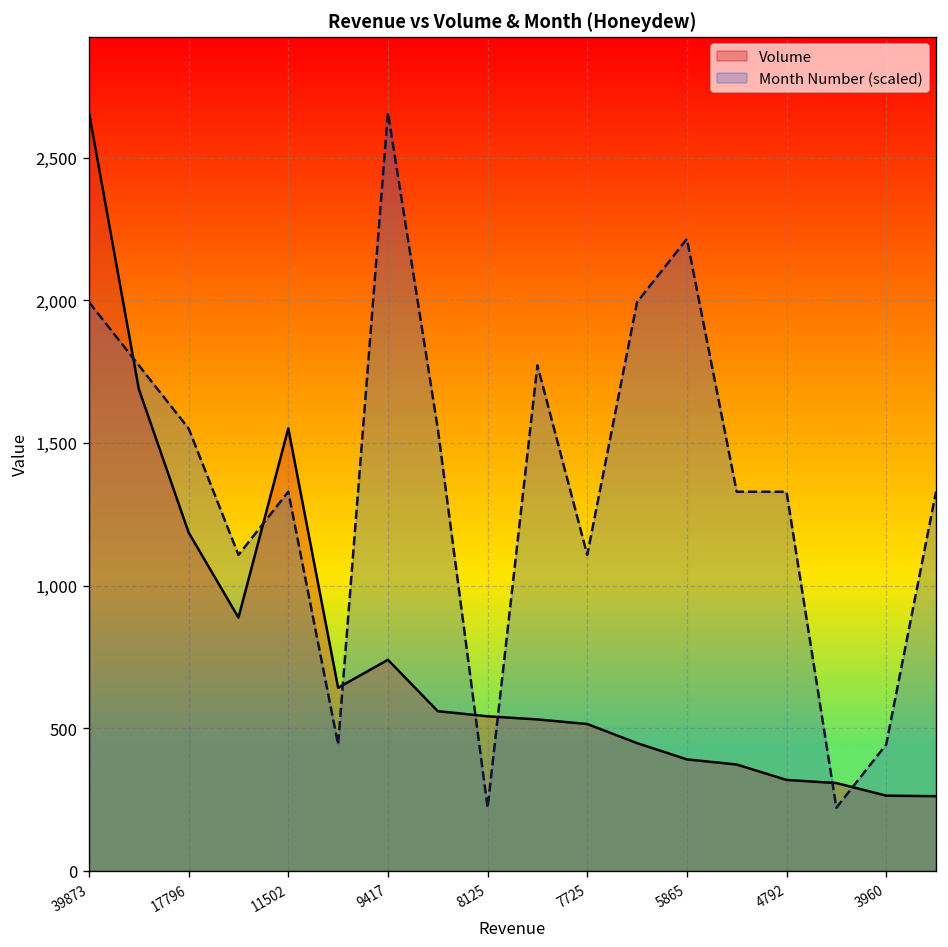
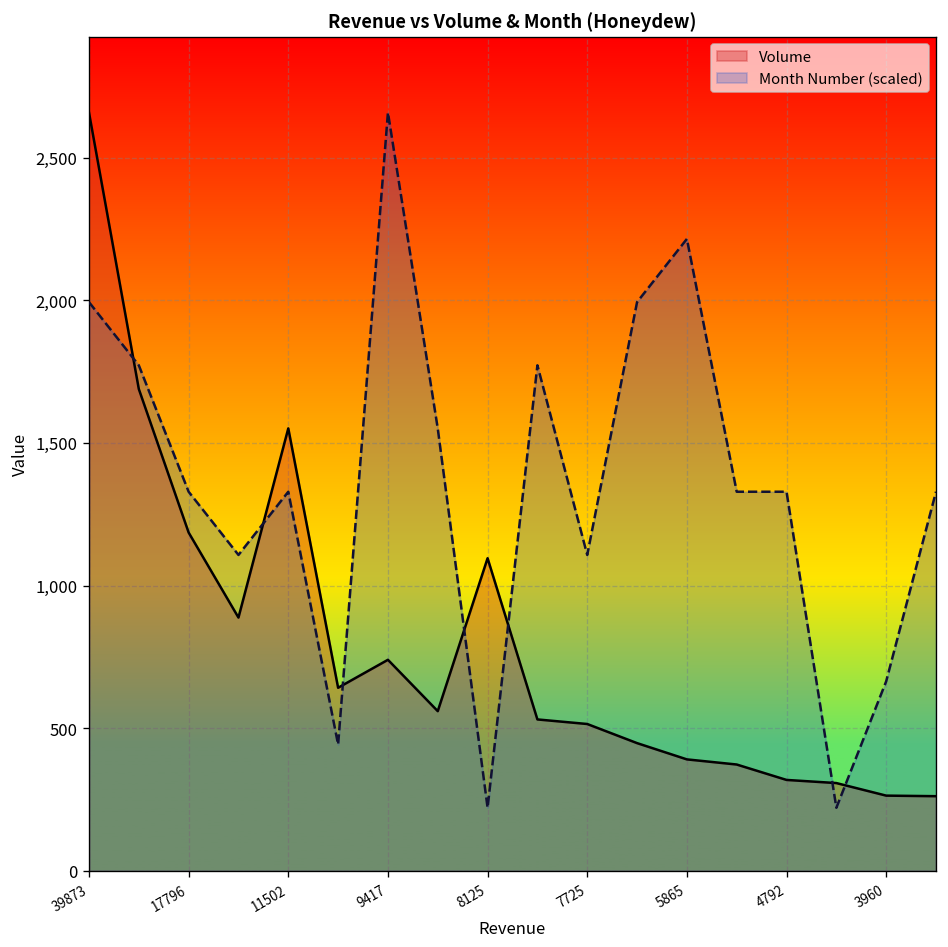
  {
    "Volume": {
      "39873": "2,660",
      "17796": "1,190",
      "11502": "1,550",
      "9417": "740",
-     "8125": "540",
+     "8125": "1,100",
      "7725": "520",
      "5865": "390",
      "4792": "320",
      "3960": "260"
    },
    "Month Number (scaled)": {
      "39873": "1,990",
-     "17796": "1,550",
+     "17796": "1,330",
      "11502": "1,330",
      "9417": "2,660",
      "8125": "220",
      "7725": "1,110",
      "5865": "2,220",
      "4792": "1,330",
-     "3960": "440"
+     "3960": "660"
    }
  }
